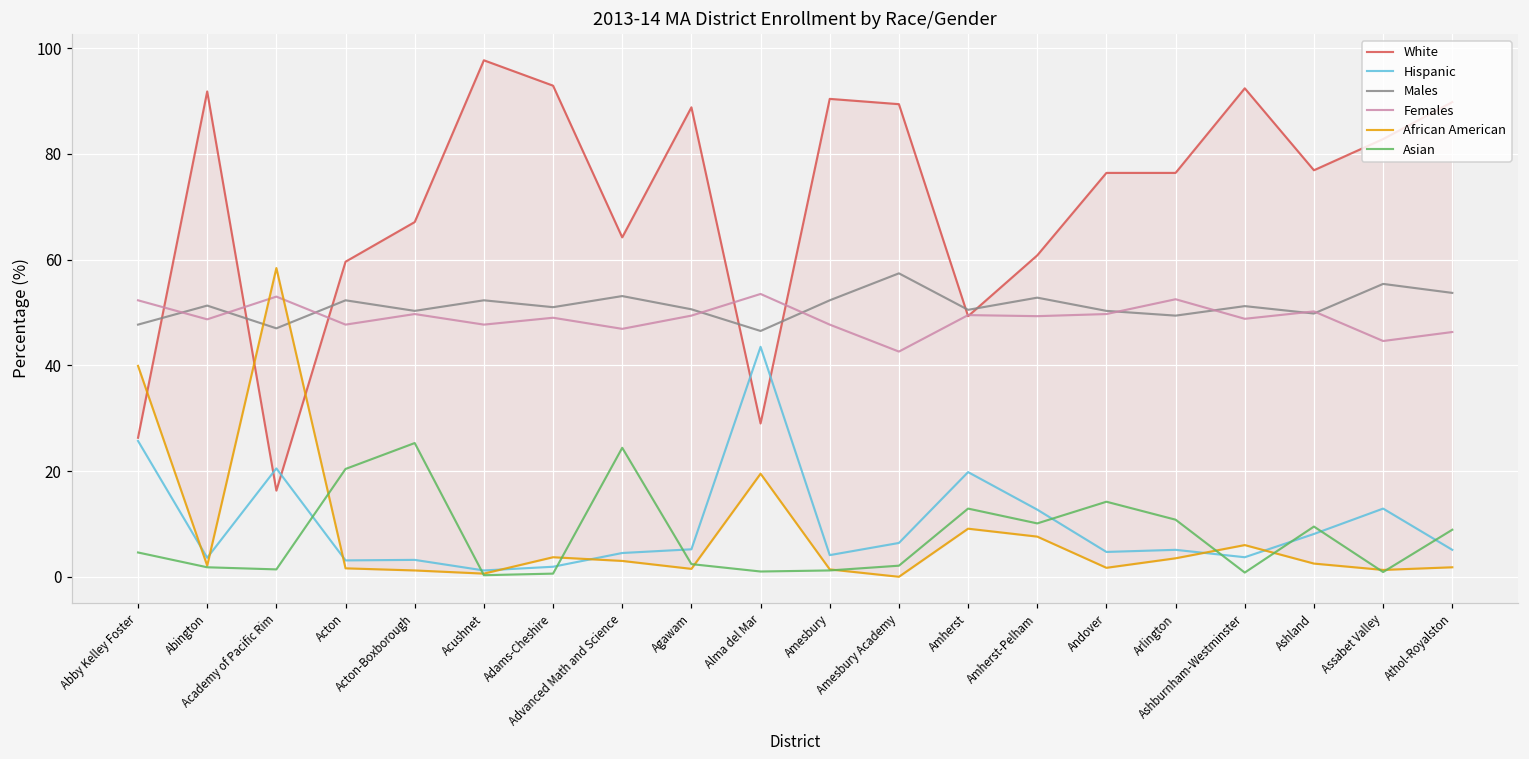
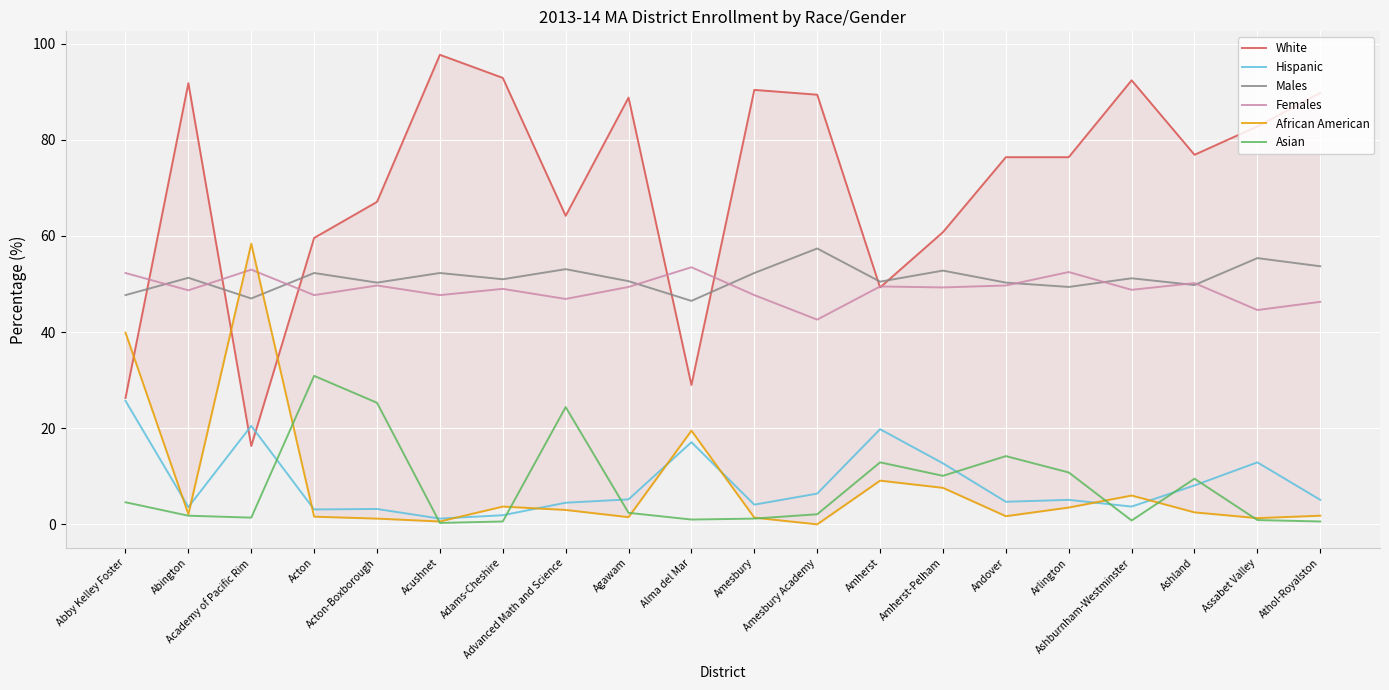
  {
    "Hispanic": {
      "Abby Kelley Foster": 26,
      "Abington": 4,
      "Academy of Pacific Rim": 21,
      "Acton": 3,
      "Acton-Boxborough": 3,
      "Acushnet": 1,
      "Adams-Cheshire": 2,
      "Advanced Math and Science": 5,
      "Agawam": 5,
-     "Alma del Mar": 44,
+     "Alma del Mar": 17,
      "Amesbury": 4,
      "Amesbury Academy": 6,
      "Amherst": 20,
      "Amherst-Pelham": 13,
      "Andover": 5,
      "Arlington": 5,
      "Ashburnham-Westminster": 4,
      "Ashland": 8,
      "Assabet Valley": 13,
      "Athol-Royalston": 5
    },
    "Males": {
      "Abby Kelley Foster": 48,
      "Abington": 51,
      "Academy of Pacific Rim": 47,
      "Acton": 52,
      "Acton-Boxborough": 50,
      "Acushnet": 52,
      "Adams-Cheshire": 51,
      "Advanced Math and Science": 53,
      "Agawam": 51,
      "Alma del Mar": 47,
      "Amesbury": 52,
      "Amesbury Academy": 57,
      "Amherst": 51,
      "Amherst-Pelham": 53,
      "Andover": 50,
      "Arlington": 49,
      "Ashburnham-Westminster": 51,
      "Assabet Valley": 55,
      "Athol-Royalston": 54
    },
    "Females": {
      "Abby Kelley Foster": 52,
      "Abington": 49,
      "Academy of Pacific Rim": 53,
      "Acton": 48,
      "Acton-Boxborough": 50,
      "Acushnet": 48,
      "Adams-Cheshire": 49,
      "Advanced Math and Science": 47,
      "Agawam": 49,
      "Alma del Mar": 54,
      "Amesbury": 48,
      "Amesbury Academy": 43,
      "Amherst-Pelham": 49,
      "Andover": 50,
      "Arlington": 53,
      "Ashburnham-Westminster": 49,
      "Assabet Valley": 45,
      "Athol-Royalston": 46
    },
    "African American": {
      "Acton": 2,
      "Acton-Boxborough": 1,
      "Adams-Cheshire": 4,
      "Advanced Math and Science": 3,
      "Agawam": 2,
      "Alma del Mar": 20,
      "Amesbury Academy": 0,
      "Amherst": 9,
      "Amherst-Pelham": 8,
      "Andover": 2,
      "Arlington": 4,
      "Ashburnham-Westminster": 6,
      "Ashland": 3,
      "Athol-Royalston": 2
    },
    "Asian": {
      "Abby Kelley Foster": 5,
      "Academy of Pacific Rim": 1,
-     "Acton": 20,
+     "Acton": 31,
      "Acton-Boxborough": 25,
      "Adams-Cheshire": 1,
      "Advanced Math and Science": 24,
      "Agawam": 2,
      "Alma del Mar": 1,
      "Amesbury Academy": 2,
      "Amherst": 13,
      "Amherst-Pelham": 10,
      "Andover": 14,
      "Arlington": 11,
      "Ashburnham-Westminster": 1,
      "Ashland": 10,
-     "Athol-Royalston": 9
+     "Athol-Royalston": 1
    }
  }
